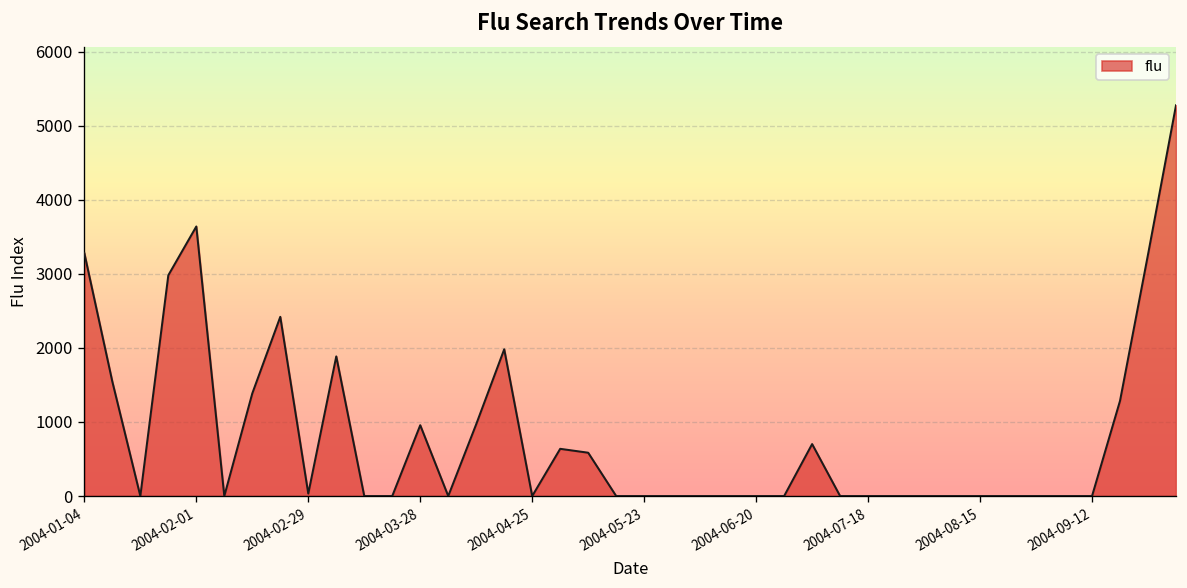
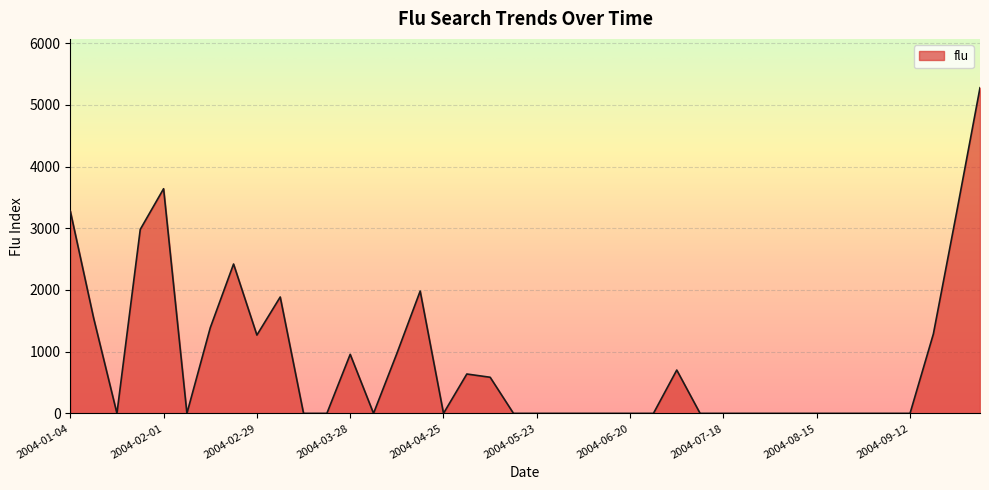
  {
    "2004-01-04": 3300,
    "2004-02-01": 3600,
-   "2004-02-29": 0,
+   "2004-02-29": 1300,
    "2004-03-28": 1000,
    "2004-04-25": 0,
    "2004-05-23": 0,
    "2004-06-20": 0,
    "2004-07-18": 0,
    "2004-08-15": 0,
    "2004-09-12": 0
  }
